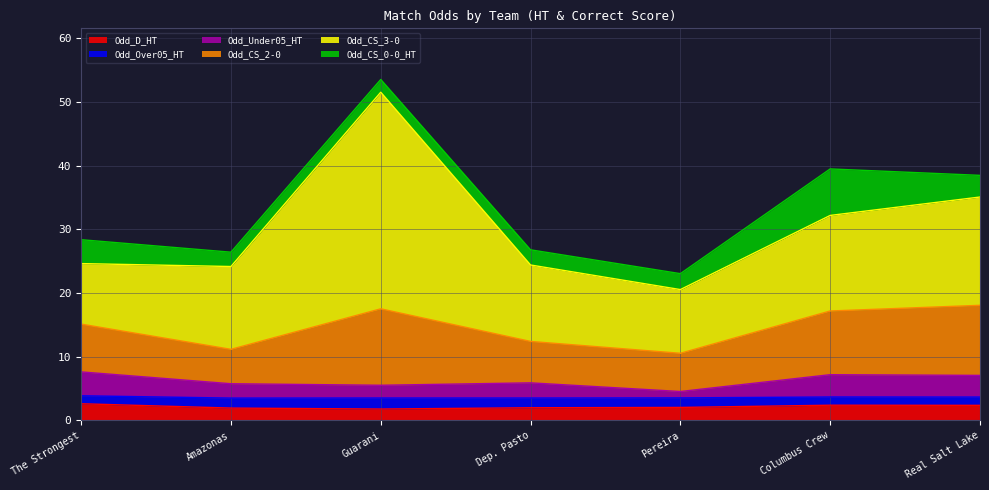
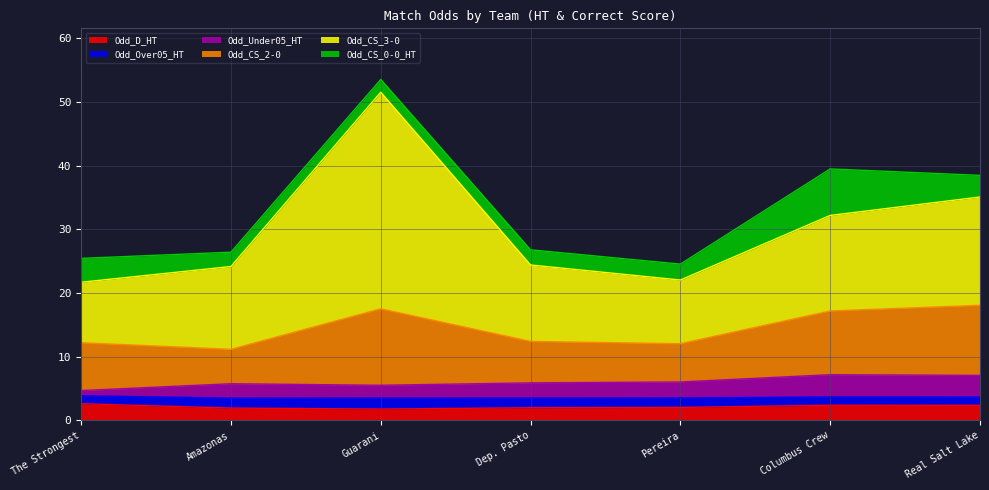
  {
    "Odd_D_HT": {
      "The Strongest": 3,
      "Amazonas": 2,
      "Guarani": 2,
      "Dep. Pasto": 2,
      "Pereira": 2,
      "Columbus Crew": 2,
      "Real Salt Lake": 2
    },
    "Odd_Over05_HT": {
      "The Strongest": 1,
      "Amazonas": 2,
      "Guarani": 2,
      "Dep. Pasto": 2,
      "Pereira": 2,
      "Columbus Crew": 1,
      "Real Salt Lake": 1
    },
    "Odd_Under05_HT": {
-     "The Strongest": 4,
+     "The Strongest": 1,
      "Amazonas": 2,
      "Guarani": 2,
      "Dep. Pasto": 2,
-     "Pereira": 1,
+     "Pereira": 3,
      "Columbus Crew": 3,
      "Real Salt Lake": 3
    },
    "Odd_CS_2-0": {
      "The Strongest": 7,
      "Amazonas": 5,
      "Guarani": 12,
      "Dep. Pasto": 7,
      "Pereira": 6,
      "Columbus Crew": 10,
      "Real Salt Lake": 11
    },
    "Odd_CS_3-0": {
      "The Strongest": 10,
      "Amazonas": 13,
      "Guarani": 34,
      "Dep. Pasto": 12,
      "Pereira": 10,
      "Columbus Crew": 15,
      "Real Salt Lake": 17
    },
    "Odd_CS_0-0_HT": {
      "The Strongest": 4,
      "Amazonas": 2,
      "Guarani": 2,
      "Dep. Pasto": 2,
      "Pereira": 3,
      "Columbus Crew": 7,
      "Real Salt Lake": 3
    }
  }
